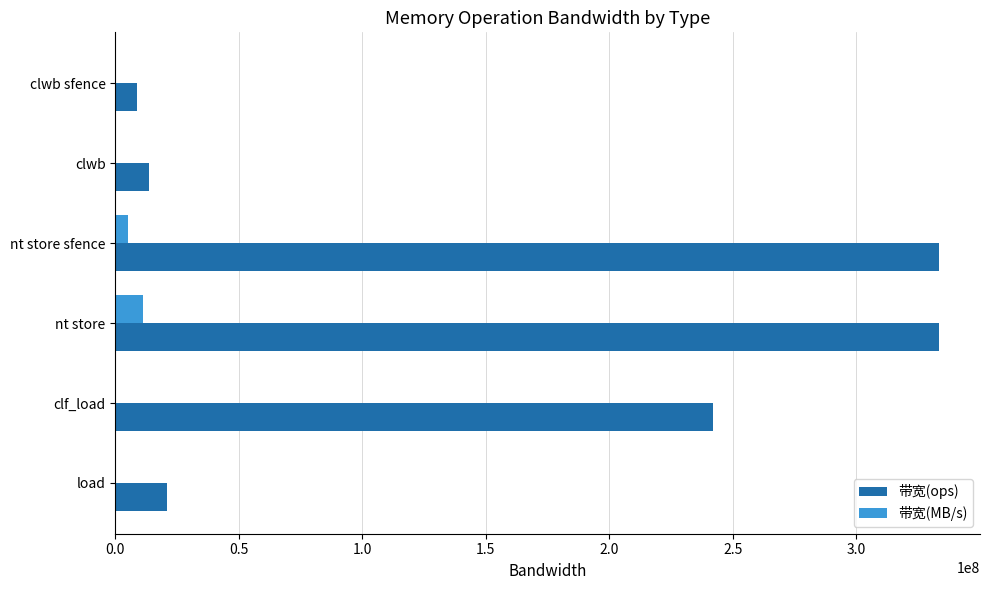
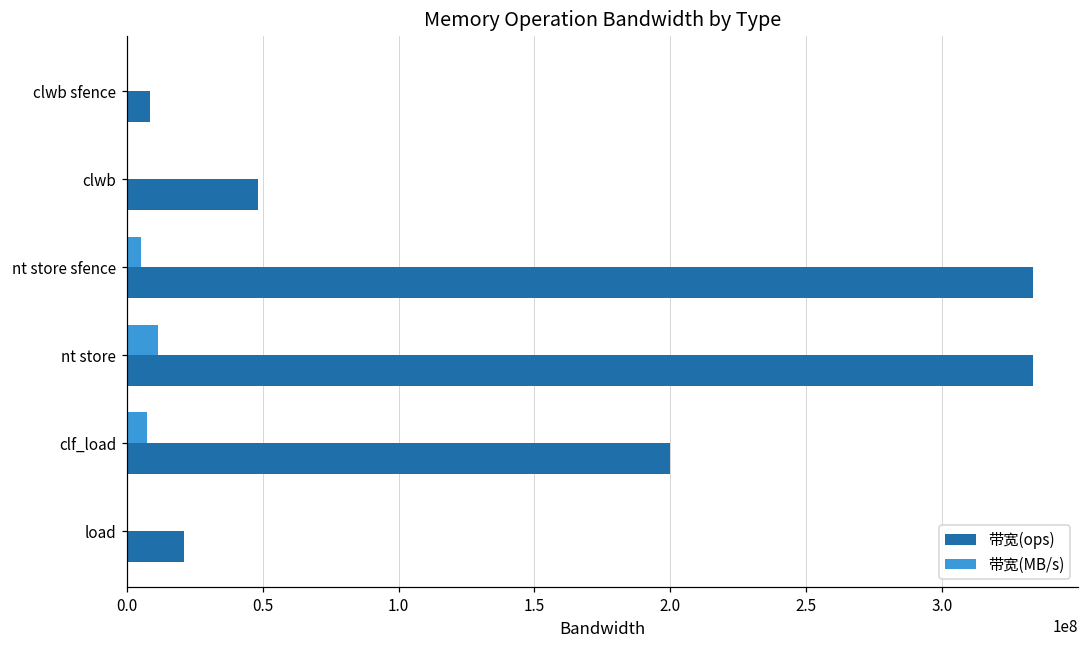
  {
    "带宽(ops)": {
      "clwb sfence": 9000000,
-     "clwb": 14000000,
+     "clwb": 48000000,
      "nt store sfence": 333000000,
      "nt store": 333000000,
-     "clf_load": 242000000,
+     "clf_load": 200000000,
      "load": 21000000
    },
    "带宽(MB/s)": {
      "nt store sfence": 5000000,
      "nt store": 11000000,
-     "clf_load": 0
+     "clf_load": 7000000
    }
  }
